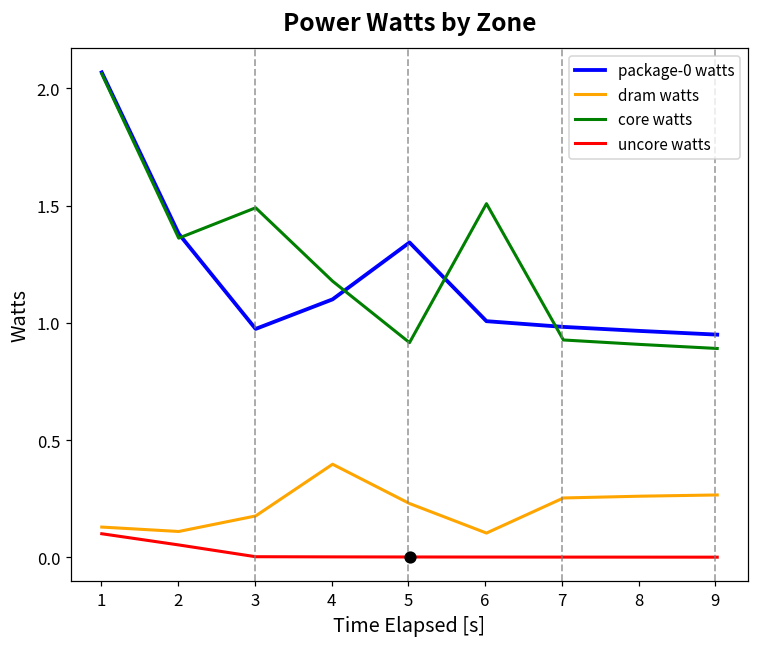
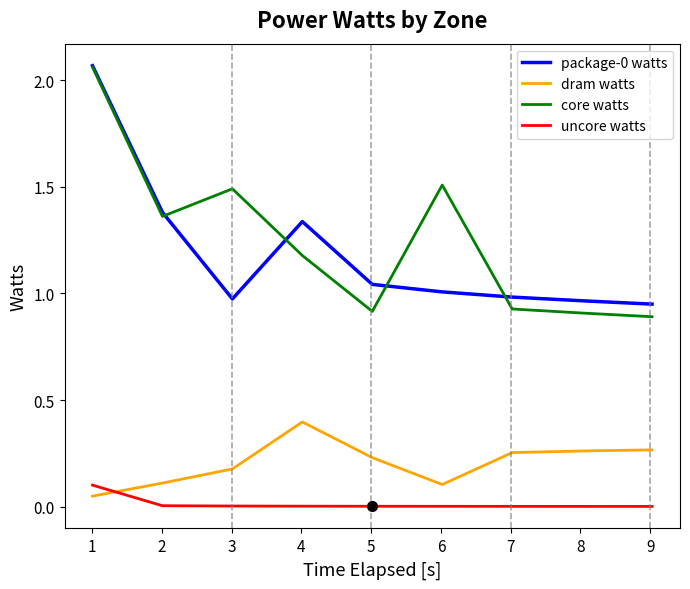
  {
    "package-0 watts": {
      "2": 1.38,
      "3": 0.97,
-     "4": 1.10,
-     "5": 1.34,
+     "4": 1.34,
+     "5": 1.04,
      "6": 1.01
    },
    "dram watts": {
-     "1": 0.13,
+     "1": 0.05,
      "2": 0.11,
      "3": 0.18,
      "4": 0.40,
      "5": 0.23,
      "6": 0.10
    },
    "core watts": {
      "2": 1.36,
      "3": 1.49,
      "4": 1.18,
      "5": 0.92,
      "6": 1.51
    },
    "uncore watts": {
      "1": 0.10,
-     "2": 0.05,
+     "2": 0.00,
      "3": 0.00,
      "4": 0.00,
      "6": 0.00
    }
  }
